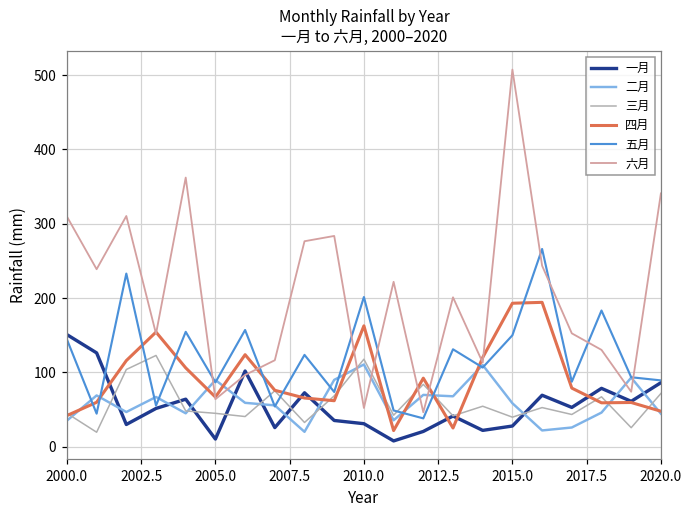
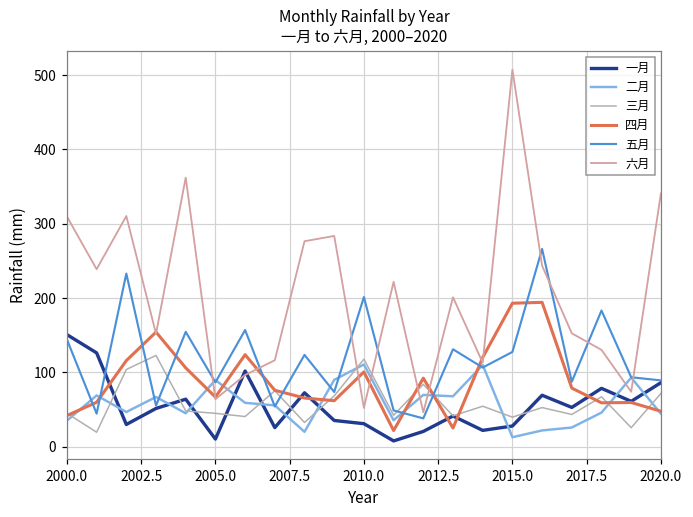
  {
    "一月": {
      "2000.0": 150,
      "2005.0": 10,
      "2010.0": 30,
      "2015.0": 30
    },
    "二月": {
      "2000.0": 30,
      "2010.0": 110,
-     "2015.0": 60
+     "2015.0": 10
    },
    "四月": {
-     "2010.0": 160,
+     "2010.0": 100,
      "2015.0": 190
    },
    "五月": {
      "2000.0": 140,
      "2010.0": 200,
-     "2015.0": 150
+     "2015.0": 130
    }
  }
